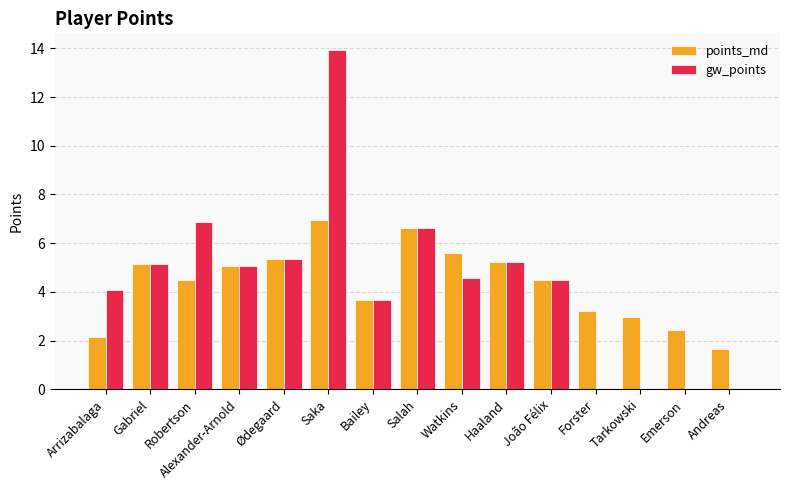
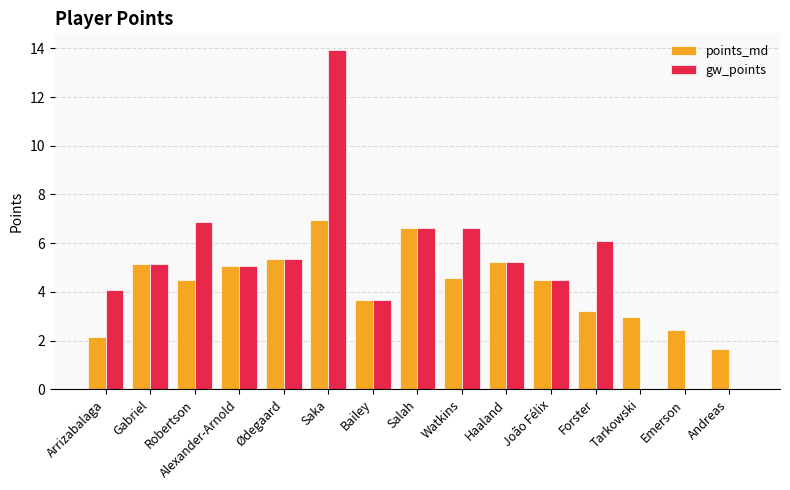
  {
    "points_md": {
      "Arrizabalaga": 2.1,
      "Gabriel": 5.2,
      "Robertson": 4.5,
      "Alexander-Arnold": 5.1,
      "Ødegaard": 5.3,
      "Saka": 7.0,
      "Bailey": 3.7,
      "Salah": 6.6,
-     "Watkins": 5.6,
+     "Watkins": 4.6,
      "Haaland": 5.2,
      "João Félix": 4.5,
      "Forster": 3.2,
      "Tarkowski": 3.0,
      "Emerson": 2.4,
      "Andreas": 1.6
    },
    "gw_points": {
      "Arrizabalaga": 4.1,
      "Gabriel": 5.2,
      "Robertson": 6.9,
      "Alexander-Arnold": 5.1,
      "Ødegaard": 5.3,
      "Saka": 13.9,
      "Bailey": 3.7,
      "Salah": 6.6,
-     "Watkins": 4.6,
+     "Watkins": 6.6,
      "Haaland": 5.2,
      "João Félix": 4.5,
-     "Forster": 0.0,
+     "Forster": 6.1,
      "Tarkowski": 0.0,
      "Emerson": 0.0,
      "Andreas": 0.0
    }
  }
